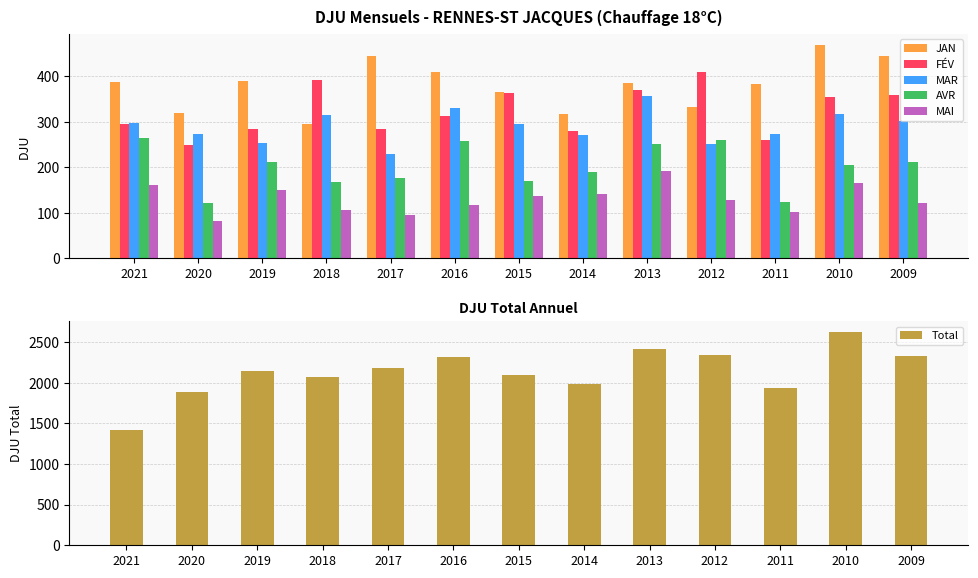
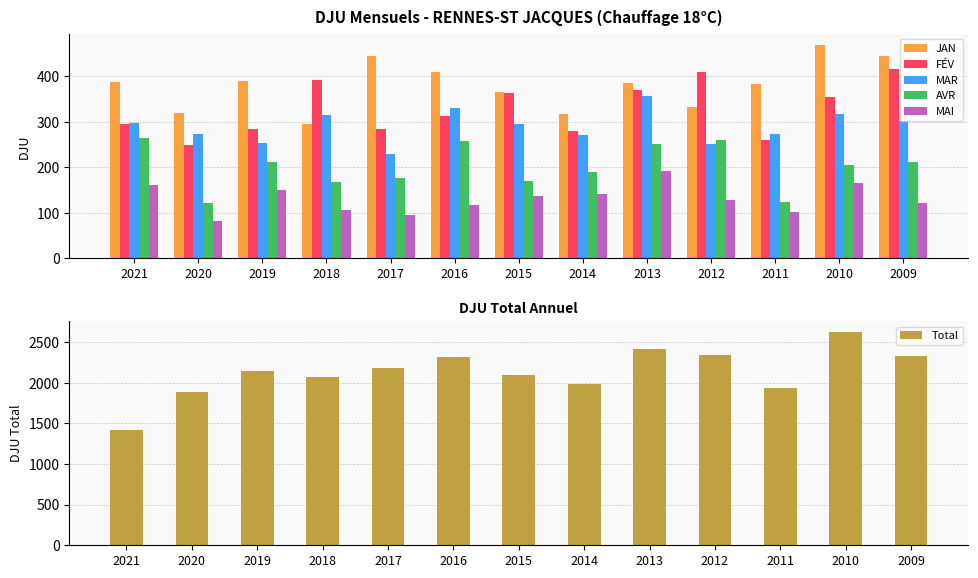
  {
    "DJU Mensuels - RENNES-ST JACQUES (Chauffage 18°C)": {
      "JAN": {
        "2021": 390,
        "2020": 320,
        "2019": 390,
        "2018": 300,
        "2017": 450,
        "2016": 410,
        "2015": 370,
        "2014": 320,
        "2013": 390,
        "2012": 330,
        "2011": 380,
        "2010": 470,
        "2009": 440
      },
      "FÉV": {
        "2021": 300,
        "2020": 250,
        "2019": 280,
        "2018": 390,
        "2017": 280,
        "2016": 310,
        "2015": 360,
        "2014": 280,
        "2013": 370,
        "2012": 410,
        "2011": 260,
        "2010": 360,
-       "2009": 360
+       "2009": 420
      },
      "MAR": {
        "2021": 300,
        "2020": 270,
        "2019": 250,
        "2018": 320,
        "2017": 230,
        "2016": 330,
        "2015": 300,
        "2014": 270,
        "2013": 360,
        "2012": 250,
        "2011": 270,
        "2010": 320,
        "2009": 300
      },
      "AVR": {
        "2021": 260,
        "2020": 120,
        "2019": 210,
        "2018": 170,
        "2017": 180,
        "2016": 260,
        "2015": 170,
        "2014": 190,
        "2013": 250,
        "2012": 260,
        "2011": 120,
        "2010": 200,
        "2009": 210
      },
      "MAI": {
        "2021": 160,
        "2020": 80,
        "2019": 150,
        "2018": 110,
        "2017": 100,
        "2016": 120,
        "2015": 140,
        "2014": 140,
        "2013": 190,
        "2012": 130,
        "2011": 100,
        "2010": 170,
        "2009": 120
      }
    },
    "DJU Total Annuel": {
      "2021": 1400,
      "2020": 1900,
      "2019": 2100,
      "2018": 2100,
      "2017": 2200,
      "2016": 2300,
      "2015": 2100,
      "2014": 2000,
      "2013": 2400,
      "2012": 2300,
      "2011": 1900,
      "2010": 2600,
      "2009": 2300
    }
  }
